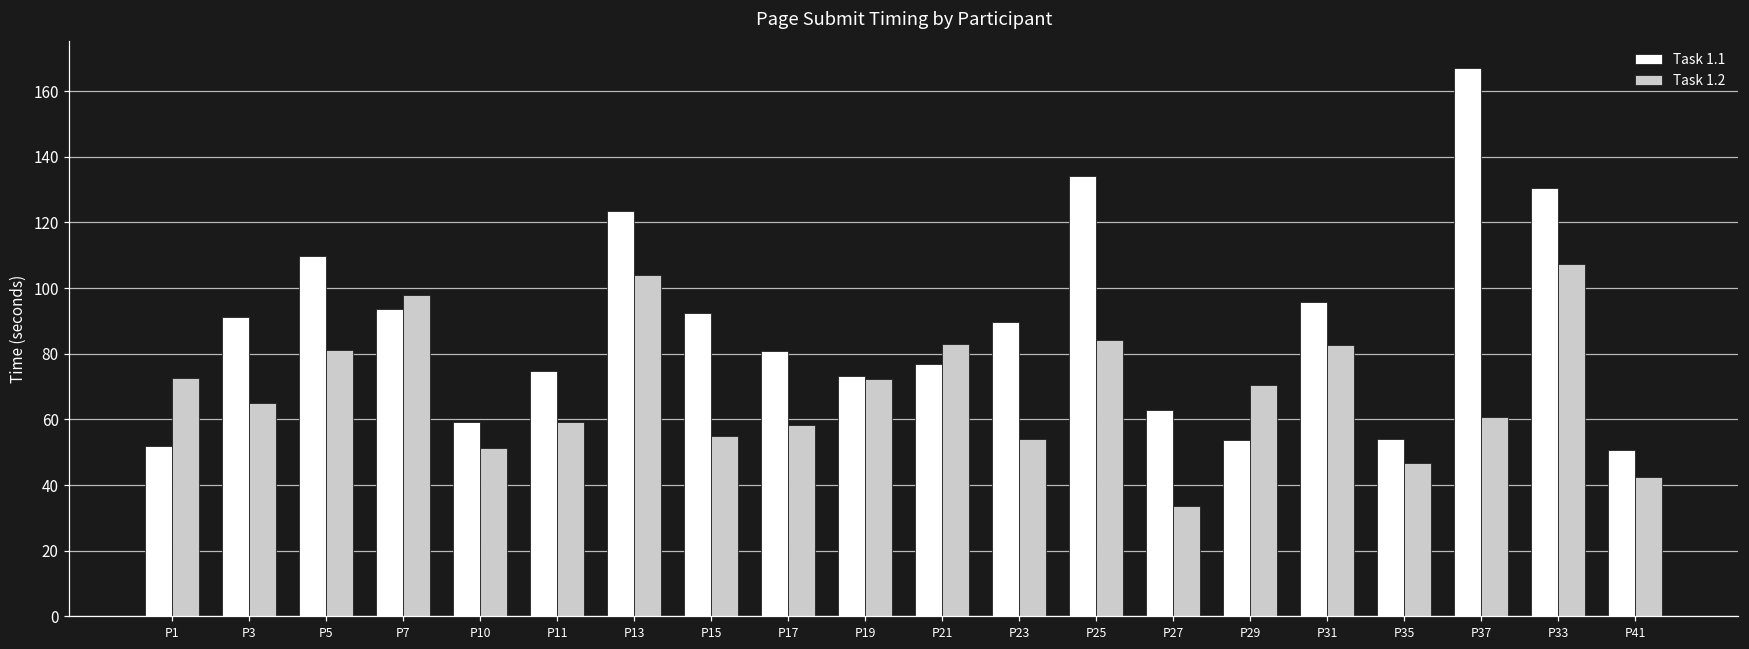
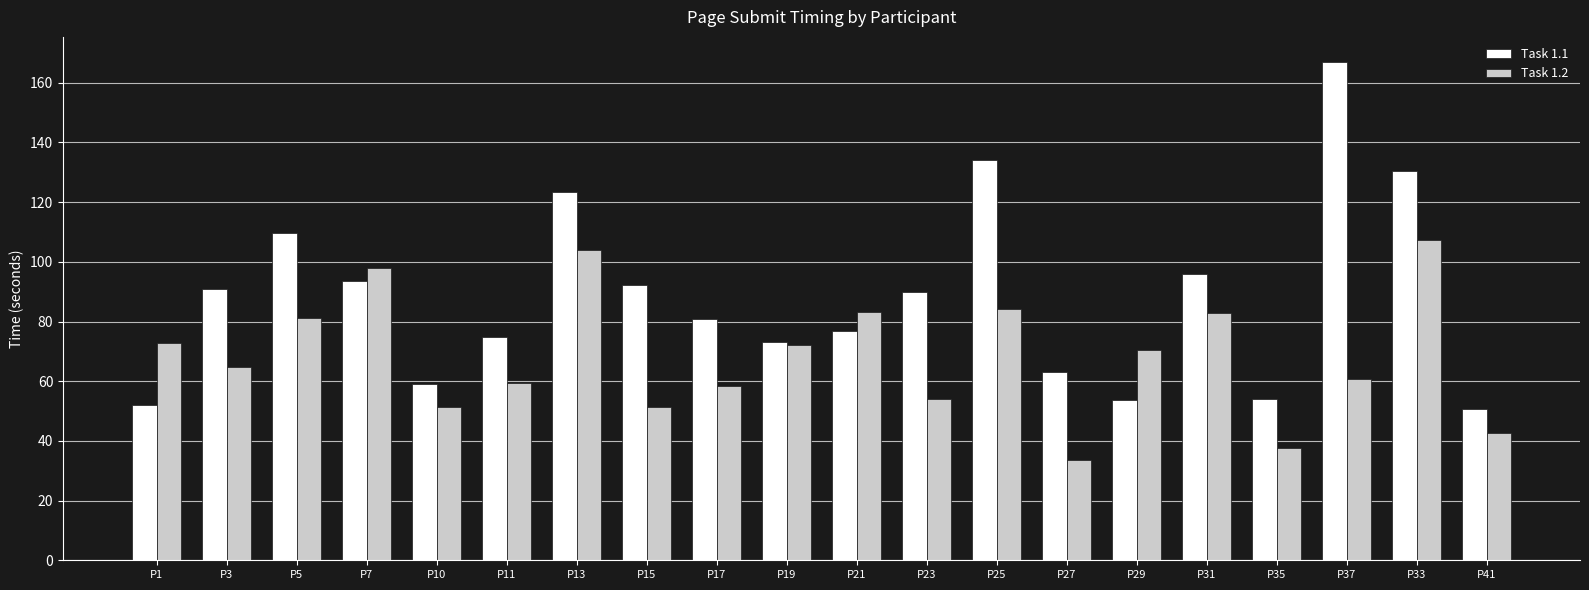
  {
    "Task 1.1": {
      "P1": 52,
      "P3": 91,
      "P5": 110,
      "P7": 94,
      "P10": 59,
      "P11": 75,
      "P13": 123,
      "P15": 92,
      "P17": 81,
      "P19": 73,
      "P21": 77,
      "P23": 90,
      "P25": 134,
      "P27": 63,
      "P29": 54,
      "P31": 96,
      "P35": 54,
      "P37": 167,
      "P33": 131,
      "P41": 51
    },
    "Task 1.2": {
      "P1": 73,
      "P3": 65,
      "P5": 81,
      "P7": 98,
      "P10": 51,
      "P11": 59,
      "P13": 104,
-     "P15": 55,
+     "P15": 51,
      "P17": 58,
      "P19": 72,
      "P21": 83,
      "P23": 54,
      "P25": 84,
      "P27": 34,
      "P29": 70,
      "P31": 83,
-     "P35": 47,
+     "P35": 38,
      "P37": 61,
      "P33": 107,
      "P41": 43
    }
  }
